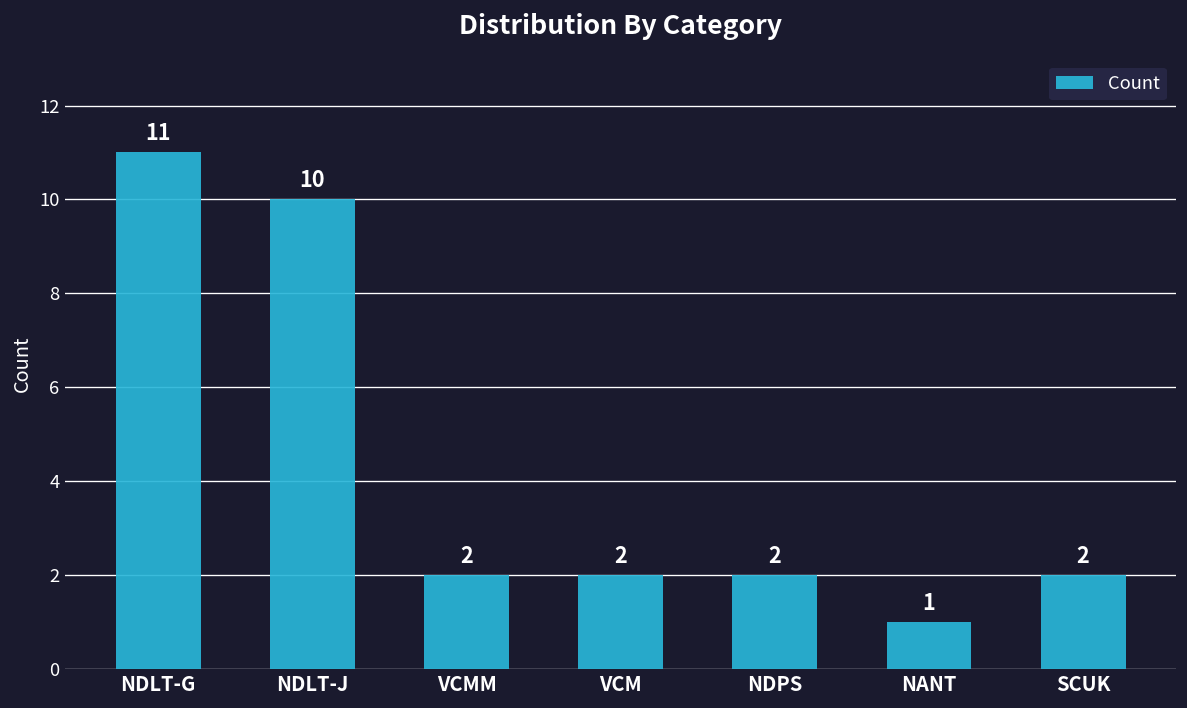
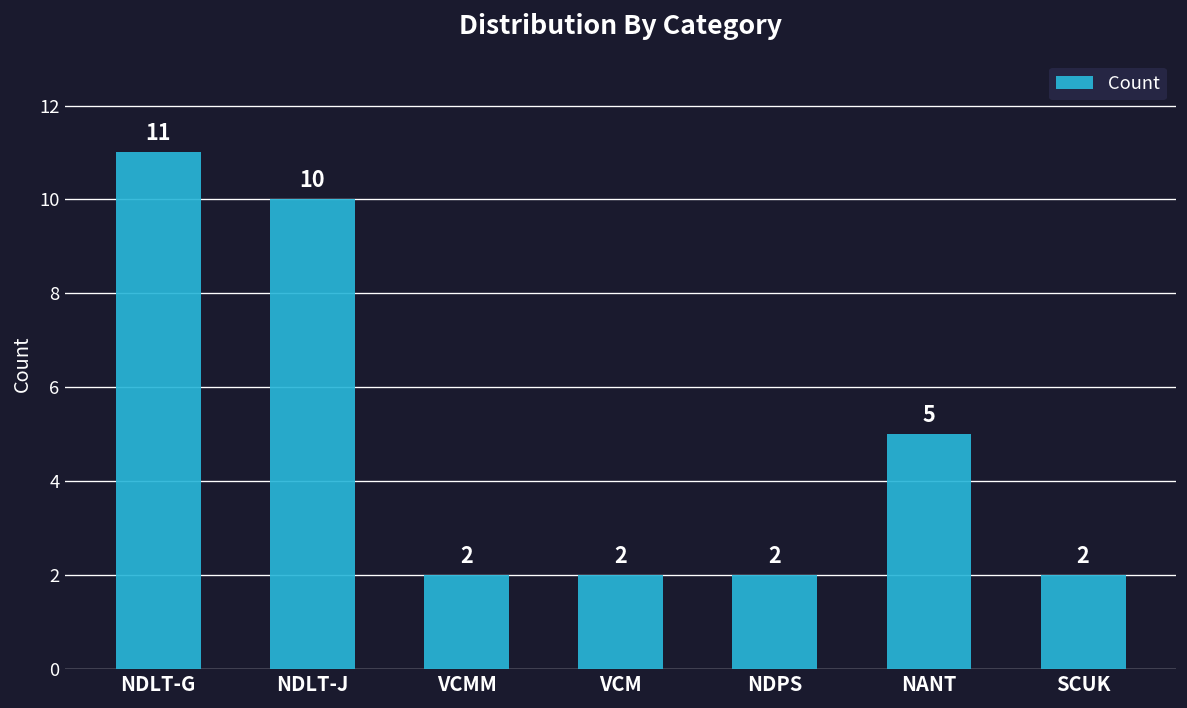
  {
    "NDLT-G": 11,
    "NDLT-J": 10,
    "VCMM": 2,
    "VCM": 2,
    "NDPS": 2,
-   "NANT": 1,
+   "NANT": 5,
    "SCUK": 2
  }
